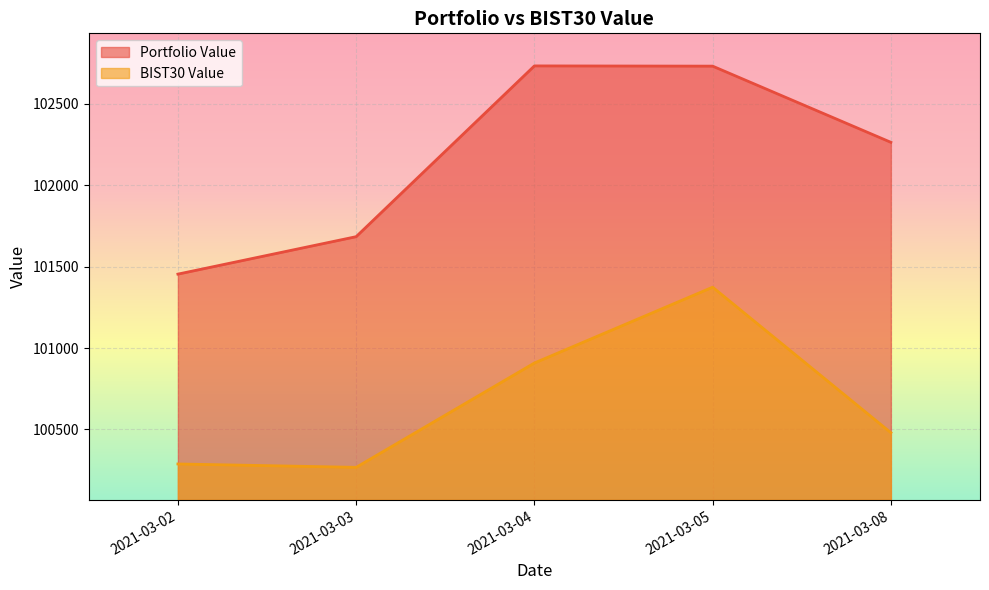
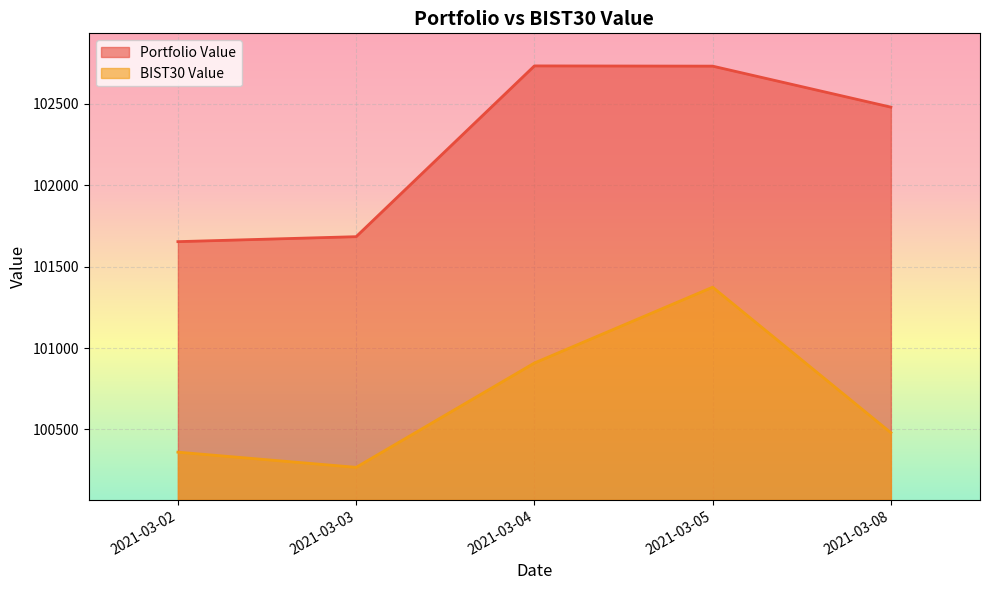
  {
    "Portfolio Value": {
-     "2021-03-02": 101450,
+     "2021-03-02": 101650,
      "2021-03-03": 101680,
      "2021-03-04": 102730,
      "2021-03-05": 102730,
-     "2021-03-08": 102260
+     "2021-03-08": 102480
    },
    "BIST30 Value": {
-     "2021-03-02": 100290,
+     "2021-03-02": 100360,
      "2021-03-03": 100270,
      "2021-03-04": 100910,
      "2021-03-05": 101370,
      "2021-03-08": 100480
    }
  }
